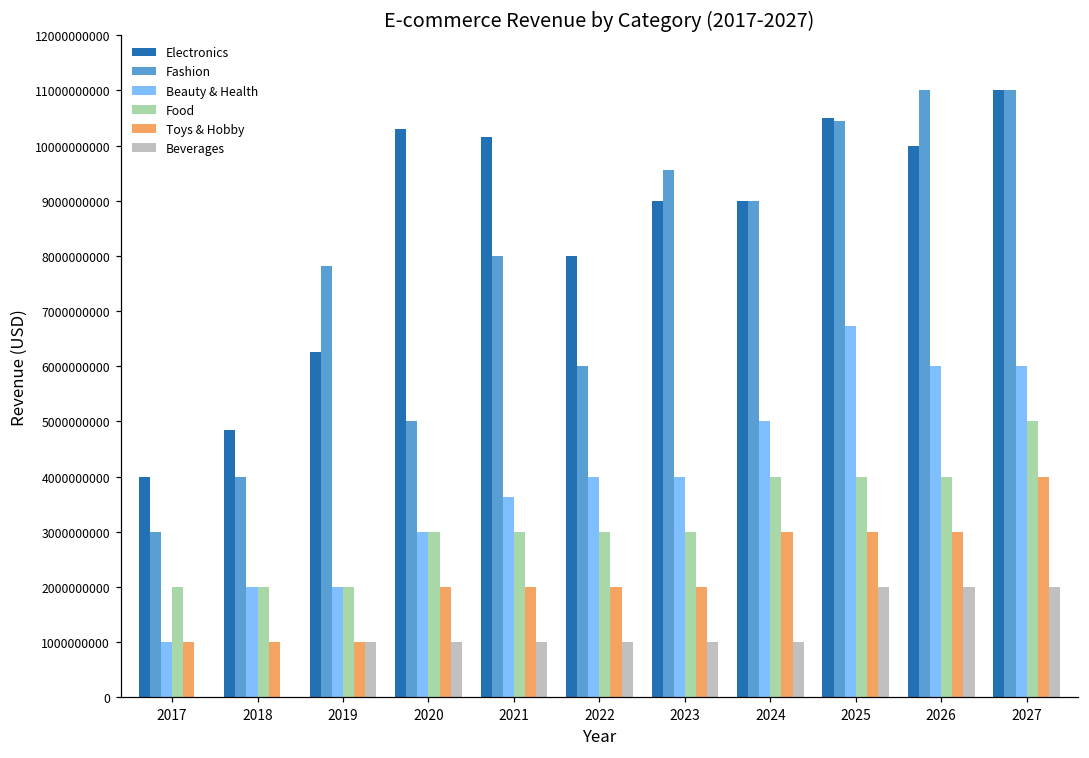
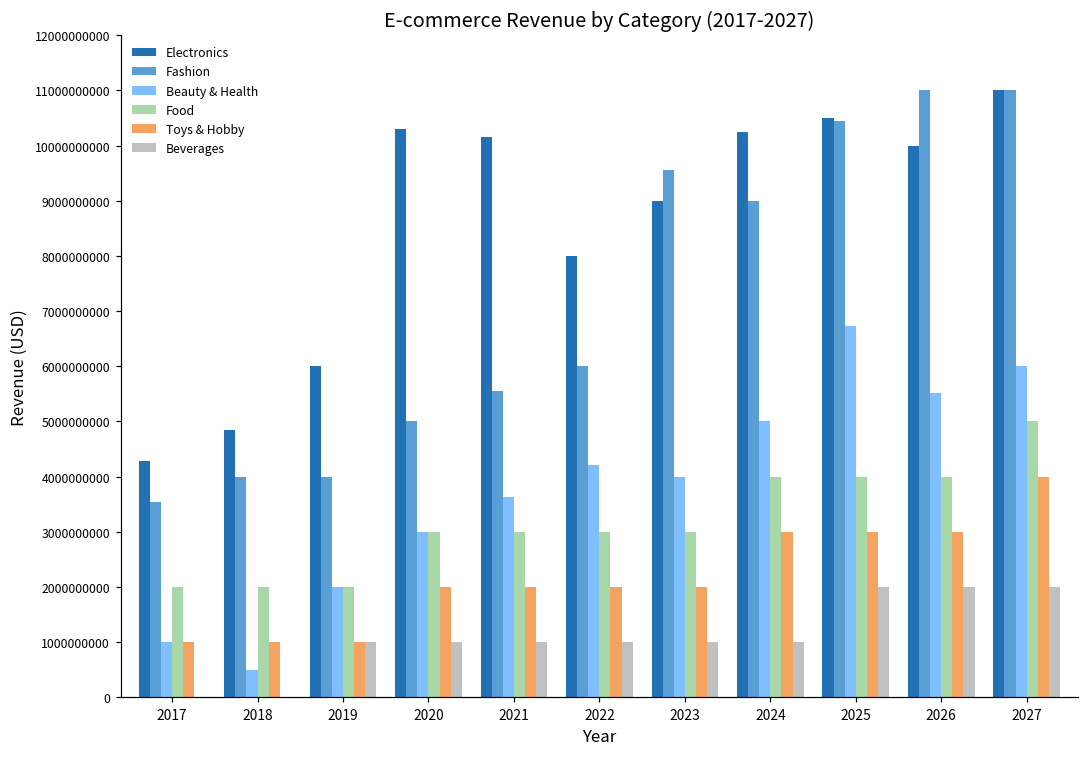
  {
    "Electronics": {
-     "2017": 4000000000,
+     "2017": 4300000000,
      "2018": 4800000000,
-     "2019": 6300000000,
+     "2019": 6000000000,
      "2020": 10300000000,
      "2021": 10200000000,
      "2022": 8000000000,
      "2023": 9000000000,
-     "2024": 9000000000,
+     "2024": 10300000000,
      "2025": 10500000000,
      "2026": 10000000000,
      "2027": 11000000000
    },
    "Fashion": {
-     "2017": 3000000000,
+     "2017": 3500000000,
      "2018": 4000000000,
-     "2019": 7800000000,
+     "2019": 4000000000,
      "2020": 5000000000,
-     "2021": 8000000000,
+     "2021": 5500000000,
      "2022": 6000000000,
      "2023": 9600000000,
      "2024": 9000000000,
      "2025": 10400000000,
      "2026": 11000000000,
      "2027": 11000000000
    },
    "Beauty & Health": {
      "2017": 1000000000,
-     "2018": 2000000000,
+     "2018": 500000000,
      "2019": 2000000000,
      "2020": 3000000000,
      "2021": 3600000000,
-     "2022": 4000000000,
+     "2022": 4200000000,
      "2023": 4000000000,
      "2024": 5000000000,
      "2025": 6700000000,
-     "2026": 6000000000,
+     "2026": 5500000000,
      "2027": 6000000000
    },
    "Toys & Hobby": {
      "2017": 1000000000,
      "2018": 1000000000,
      "2019": 1000000000,
      "2020": 2000000000,
      "2021": 2000000000,
      "2022": 2000000000,
      "2023": 2000000000,
      "2024": 3000000000,
      "2025": 3000000000,
      "2026": 3000000000,
      "2027": 4000000000
    }
  }
